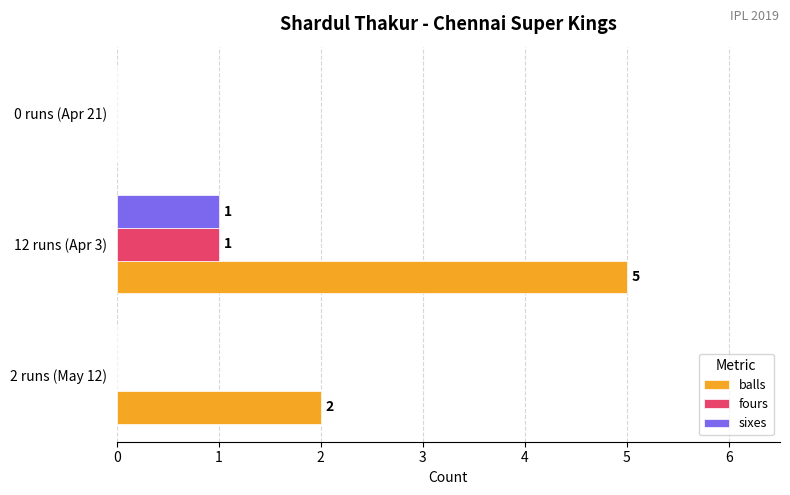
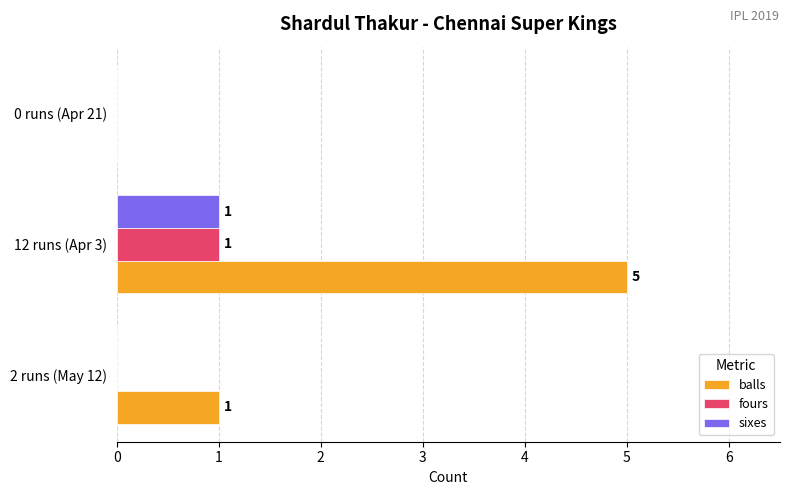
  {
    "balls": {
      "12 runs (Apr 3)": 5,
-     "2 runs (May 12)": 2
+     "2 runs (May 12)": 1
    },
    "fours": {
      "12 runs (Apr 3)": 1
    },
    "sixes": {
      "12 runs (Apr 3)": 1
    }
  }
